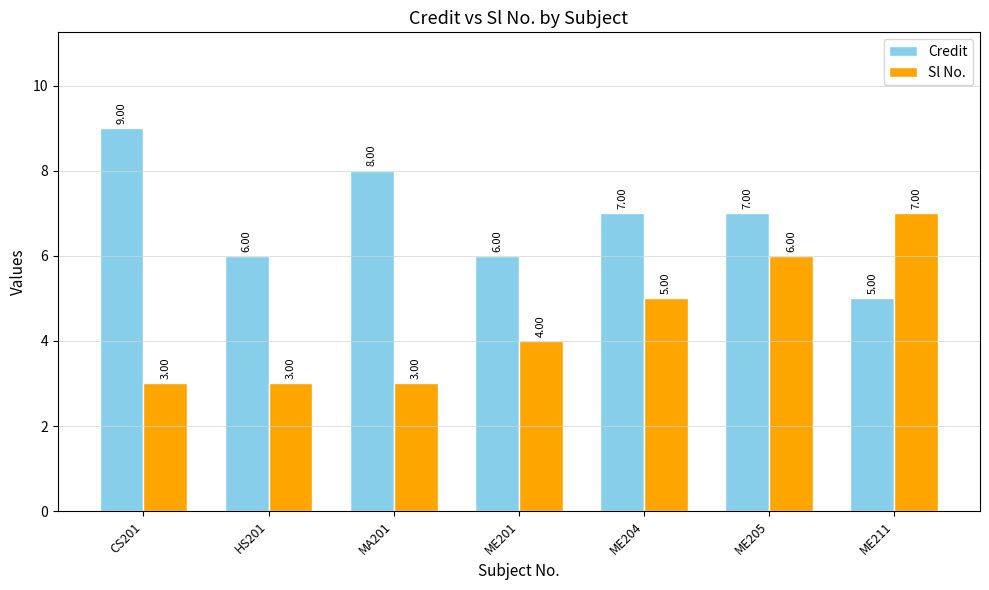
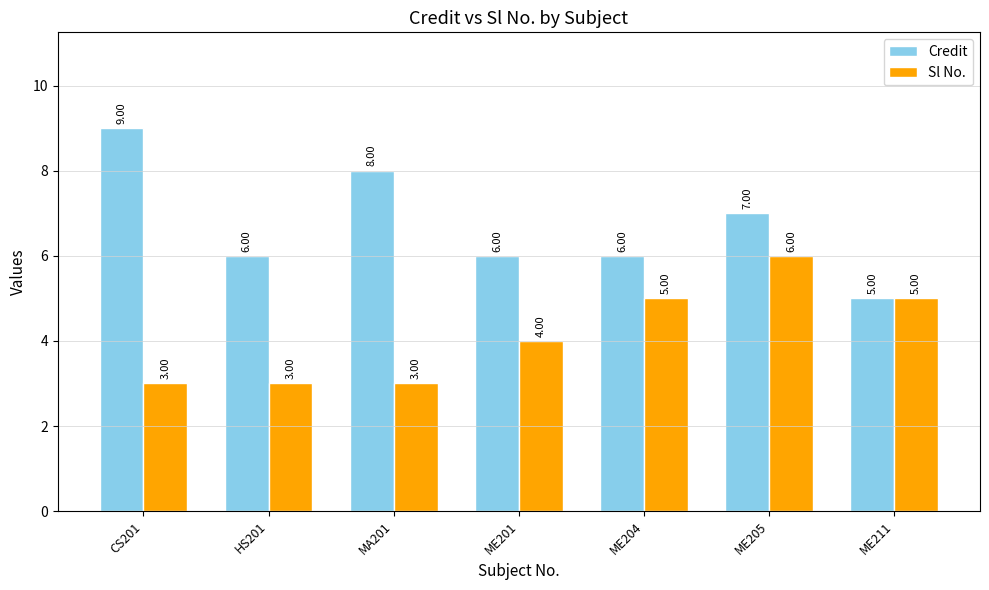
  {
    "Credit": {
      "CS201": 9.00,
      "HS201": 6.00,
      "MA201": 8.00,
      "ME201": 6.00,
-     "ME204": 7.00,
+     "ME204": 6.00,
      "ME205": 7.00,
      "ME211": 5.00
    },
    "Sl No.": {
      "CS201": 3.00,
      "HS201": 3.00,
      "MA201": 3.00,
      "ME201": 4.00,
      "ME204": 5.00,
      "ME205": 6.00,
-     "ME211": 7.00
+     "ME211": 5.00
    }
  }
